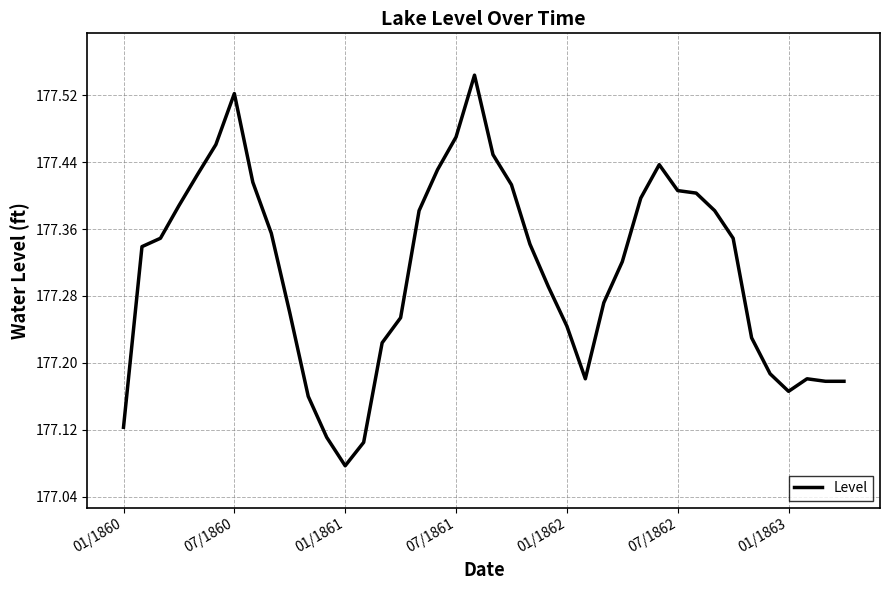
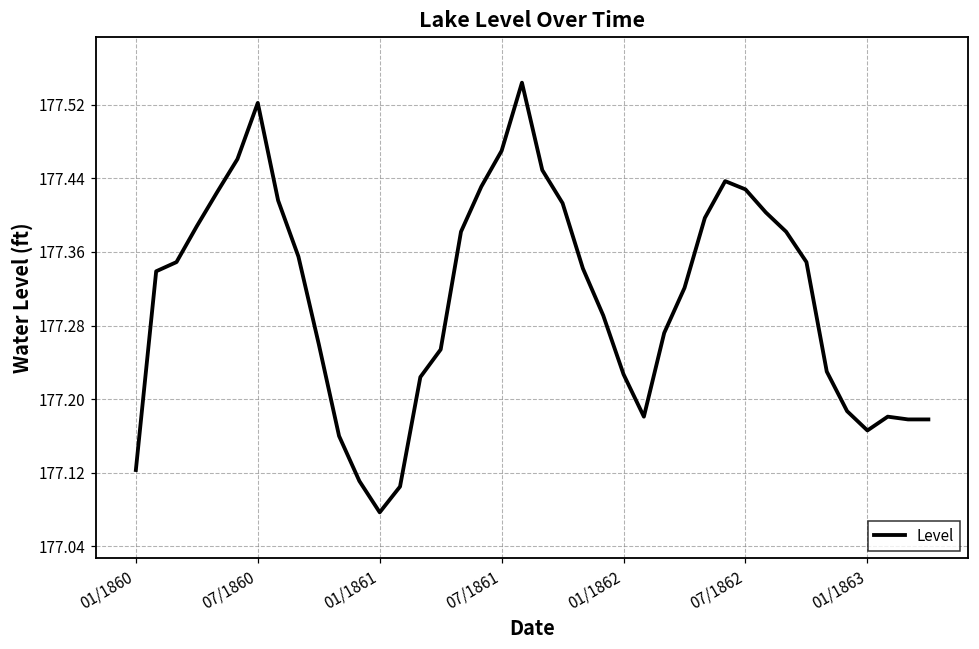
  {
    "01/1860": 177.12,
    "07/1860": 177.52,
    "01/1861": 177.08,
    "07/1861": 177.47,
-   "01/1862": 177.24,
-   "07/1862": 177.41,
+   "01/1862": 177.23,
+   "07/1862": 177.43,
    "01/1863": 177.17
  }
